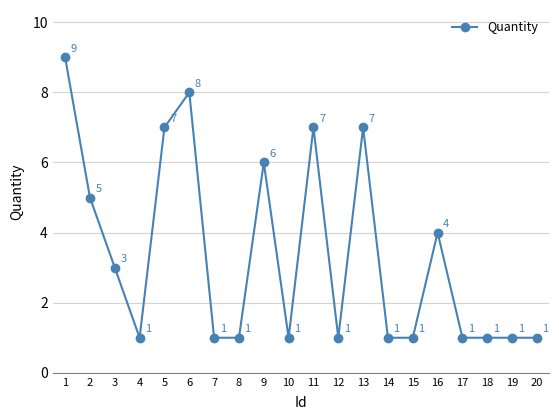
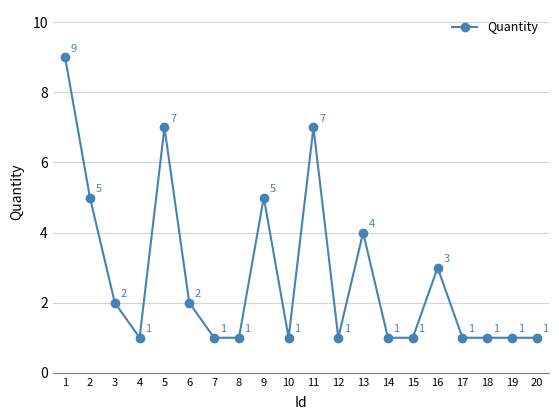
  {
    "1": 9,
    "2": 5,
-   "3": 3,
+   "3": 2,
    "4": 1,
    "5": 7,
-   "6": 8,
+   "6": 2,
    "7": 1,
    "8": 1,
-   "9": 6,
+   "9": 5,
    "10": 1,
    "11": 7,
    "12": 1,
-   "13": 7,
+   "13": 4,
    "14": 1,
    "15": 1,
-   "16": 4,
+   "16": 3,
    "17": 1,
    "18": 1,
    "19": 1,
    "20": 1
  }
